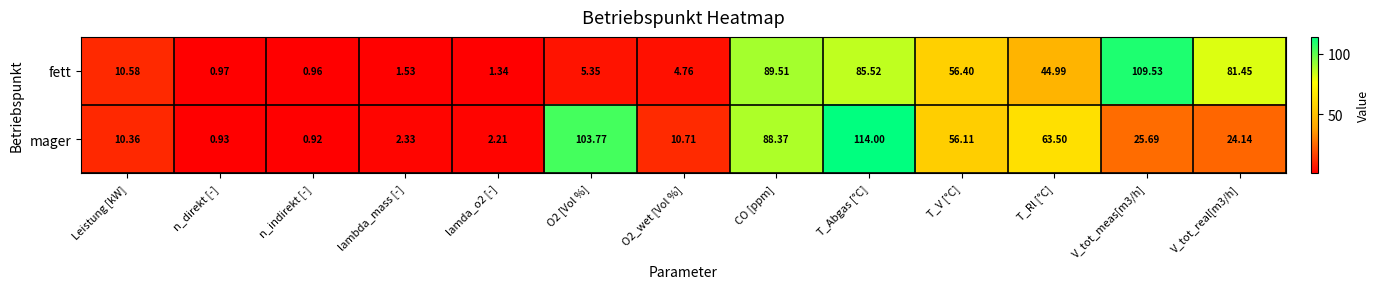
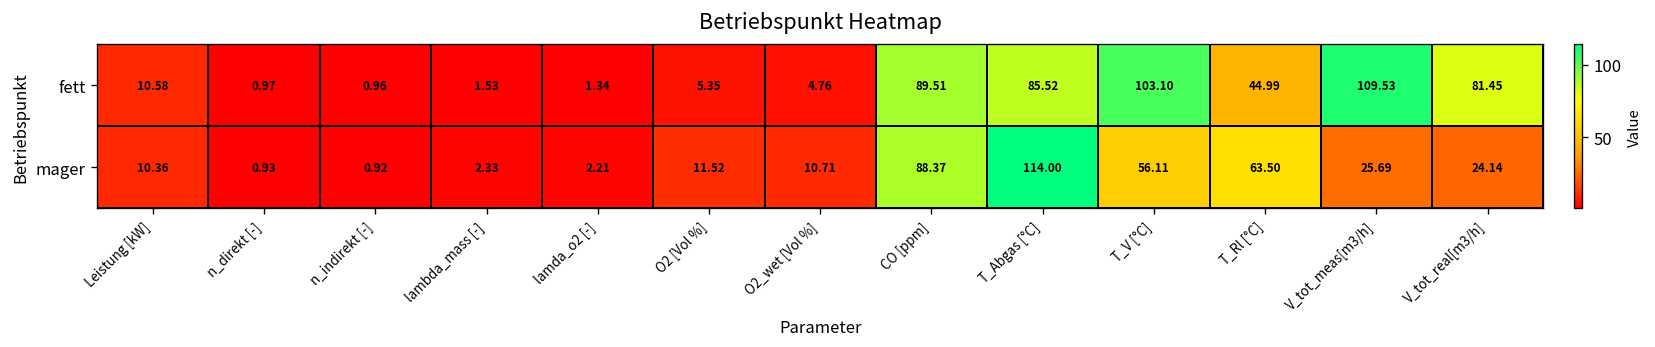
  {
    "fett": {
      "Leistung [kW]": 10.58,
      "n_direkt [-]": 0.97,
      "n_indirekt [-]": 0.96,
      "lambda_mass [-]": 1.53,
      "lamda_o2 [-]": 1.34,
      "O2 [Vol %]": 5.35,
      "O2_wet [Vol %]": 4.76,
      "CO [ppm]": 89.51,
      "T_Abgas [°C]": 85.52,
-     "T_V [°C]": 56.40,
+     "T_V [°C]": 103.10,
      "T_Rl [°C]": 44.99,
      "V_tot_meas[m3/h]": 109.53,
      "V_tot_real[m3/h]": 81.45
    },
    "mager": {
      "Leistung [kW]": 10.36,
      "n_direkt [-]": 0.93,
      "n_indirekt [-]": 0.92,
      "lambda_mass [-]": 2.33,
      "lamda_o2 [-]": 2.21,
-     "O2 [Vol %]": 103.77,
+     "O2 [Vol %]": 11.52,
      "O2_wet [Vol %]": 10.71,
      "CO [ppm]": 88.37,
      "T_Abgas [°C]": 114.00,
      "T_V [°C]": 56.11,
      "T_Rl [°C]": 63.50,
      "V_tot_meas[m3/h]": 25.69,
      "V_tot_real[m3/h]": 24.14
    }
  }
